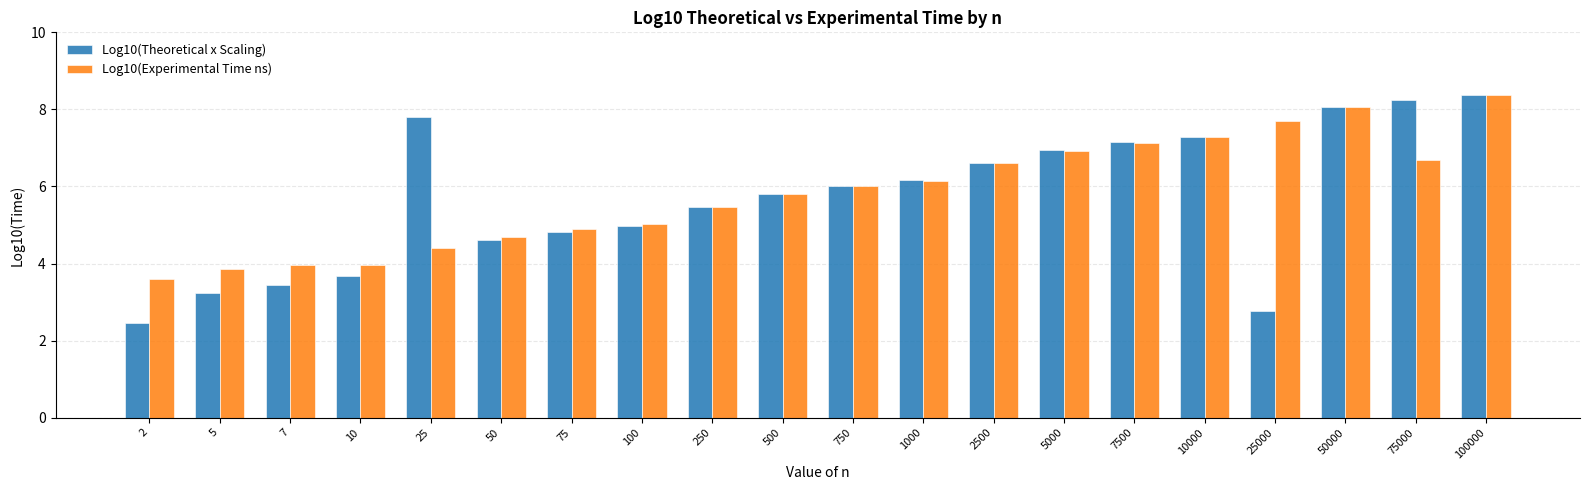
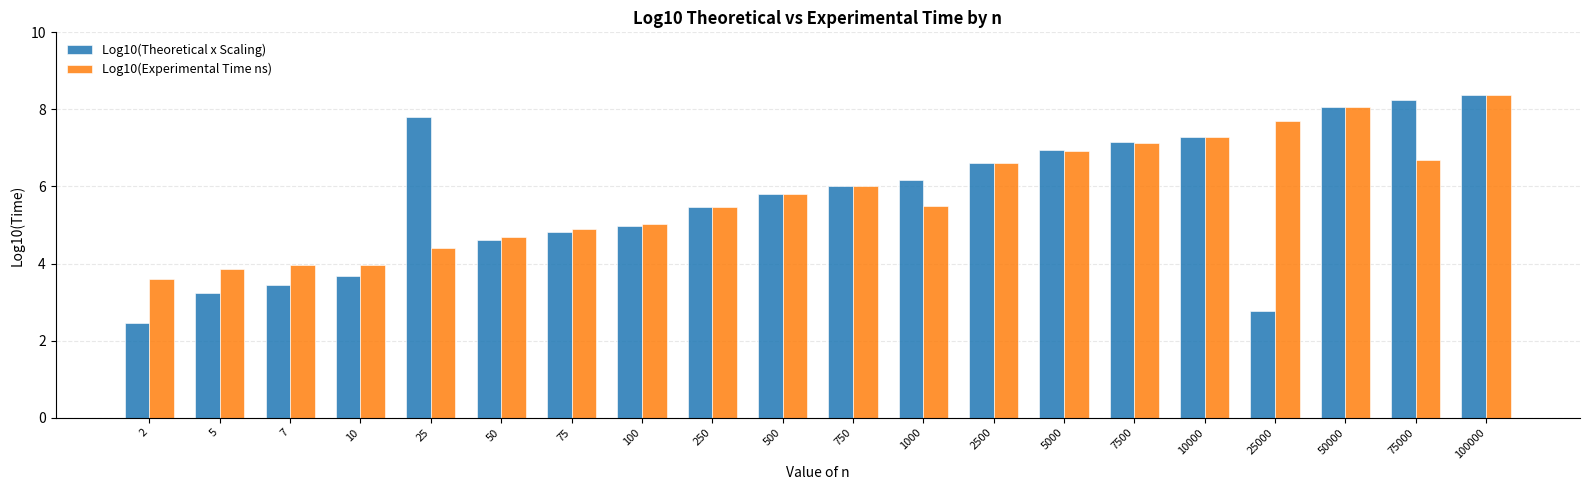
  {
    "Log10(Theoretical x Scaling)": {
      "2": 2.5,
      "5": 3.2,
      "7": 3.5,
      "10": 3.7,
      "25": 7.8,
      "50": 4.6,
      "75": 4.8,
      "100": 5.0,
      "250": 5.5,
      "500": 5.8,
      "750": 6.0,
      "1000": 6.2,
      "2500": 6.6,
      "5000": 6.9,
      "7500": 7.1,
      "10000": 7.3,
      "25000": 2.8,
      "50000": 8.1,
      "75000": 8.2,
      "100000": 8.4
    },
    "Log10(Experimental Time ns)": {
      "2": 3.6,
      "5": 3.9,
      "7": 4.0,
      "10": 3.9,
      "25": 4.4,
      "50": 4.7,
      "75": 4.9,
      "100": 5.0,
      "250": 5.5,
      "500": 5.8,
      "750": 6.0,
-     "1000": 6.2,
+     "1000": 5.5,
      "2500": 6.6,
      "5000": 6.9,
      "7500": 7.1,
      "10000": 7.3,
      "25000": 7.7,
      "50000": 8.1,
      "75000": 6.7,
      "100000": 8.4
    }
  }
